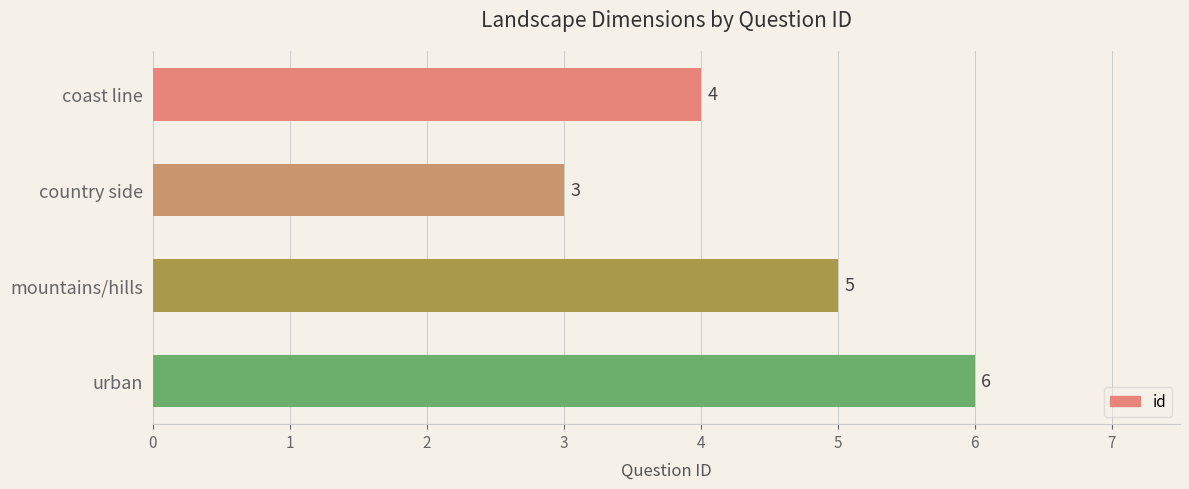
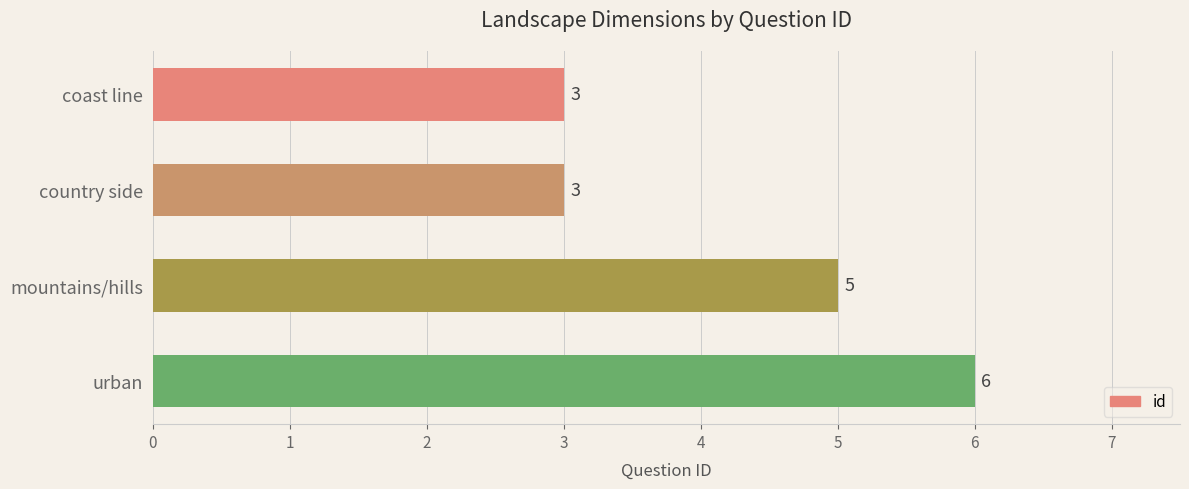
  {
-   "coast line": 4,
+   "coast line": 3,
    "country side": 3,
    "mountains/hills": 5,
    "urban": 6
  }
